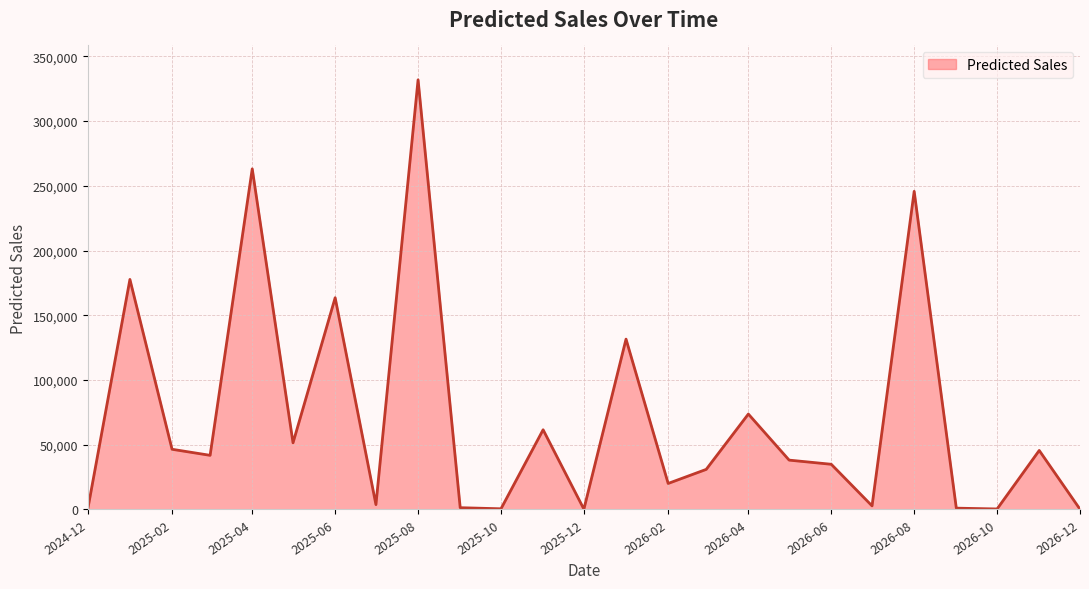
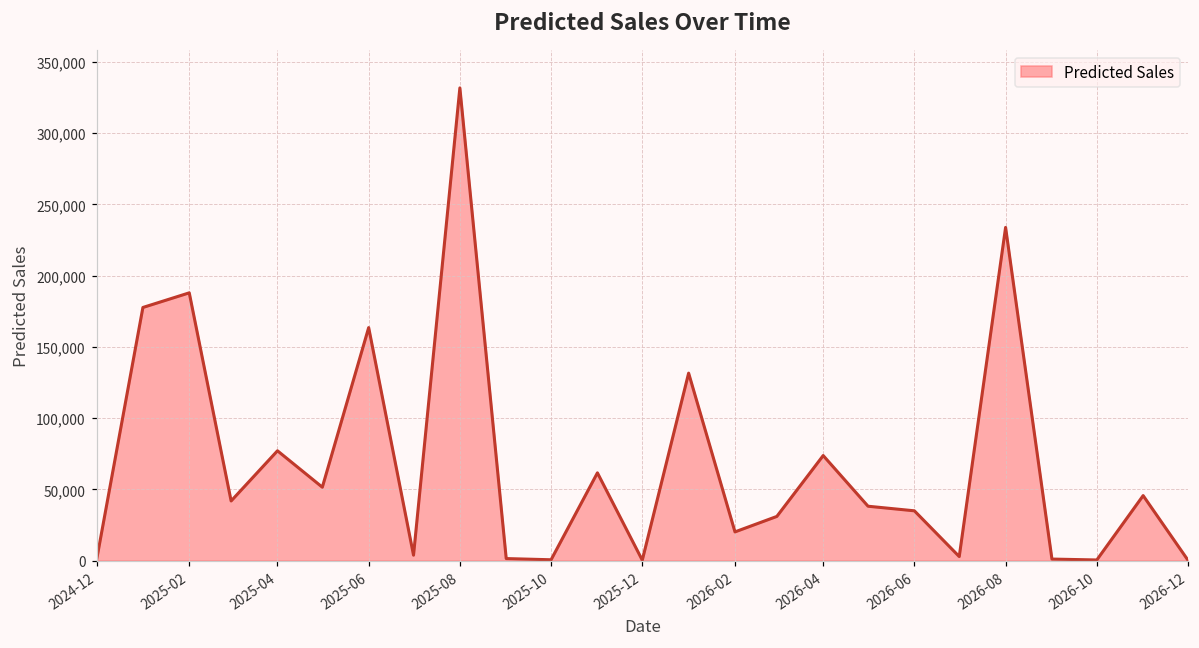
  {
    "2024-12": "0",
-   "2025-02": "46,000",
-   "2025-04": "263,000",
+   "2025-02": "188,000",
+   "2025-04": "77,000",
    "2025-06": "164,000",
    "2025-08": "332,000",
    "2025-10": "1,000",
    "2025-12": "0",
    "2026-02": "20,000",
    "2026-04": "74,000",
    "2026-06": "35,000",
-   "2026-08": "246,000",
+   "2026-08": "234,000",
    "2026-10": "0",
    "2026-12": "0"
  }
